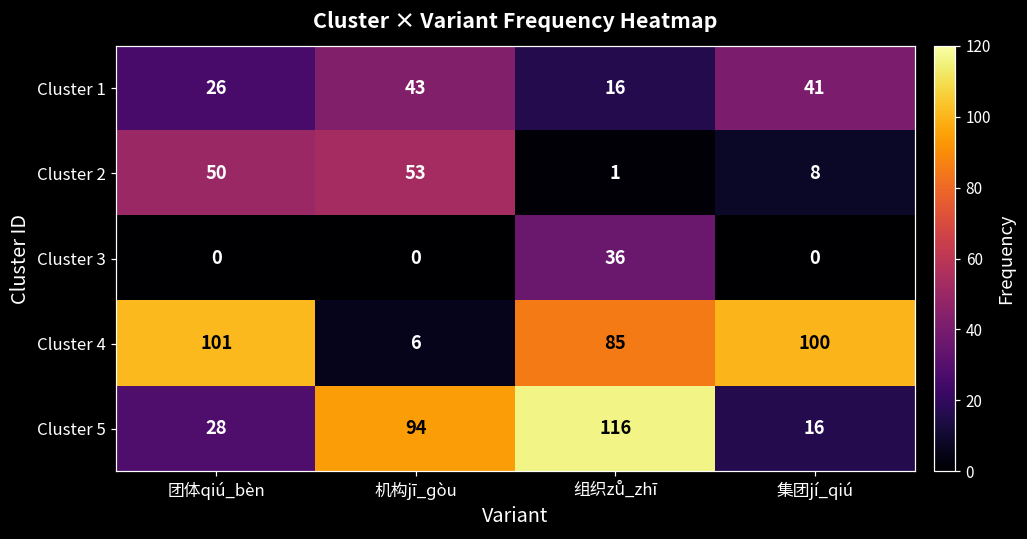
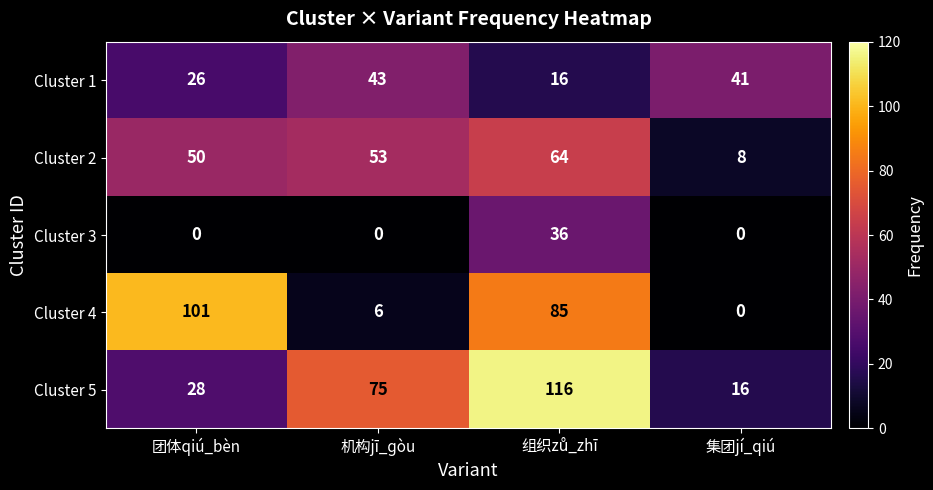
  {
    "Cluster 1": {
      "团体qiú_bèn": 26,
      "机构jī_ɡòu": 43,
      "组织zů_zhī": 16,
      "集团jí_qiú": 41
    },
    "Cluster 2": {
      "团体qiú_bèn": 50,
      "机构jī_ɡòu": 53,
-     "组织zů_zhī": 1,
+     "组织zů_zhī": 64,
      "集团jí_qiú": 8
    },
    "Cluster 3": {
      "团体qiú_bèn": 0,
      "机构jī_ɡòu": 0,
      "组织zů_zhī": 36,
      "集团jí_qiú": 0
    },
    "Cluster 4": {
      "团体qiú_bèn": 101,
      "机构jī_ɡòu": 6,
      "组织zů_zhī": 85,
-     "集团jí_qiú": 100
+     "集团jí_qiú": 0
    },
    "Cluster 5": {
      "团体qiú_bèn": 28,
-     "机构jī_ɡòu": 94,
+     "机构jī_ɡòu": 75,
      "组织zů_zhī": 116,
      "集团jí_qiú": 16
    }
  }
